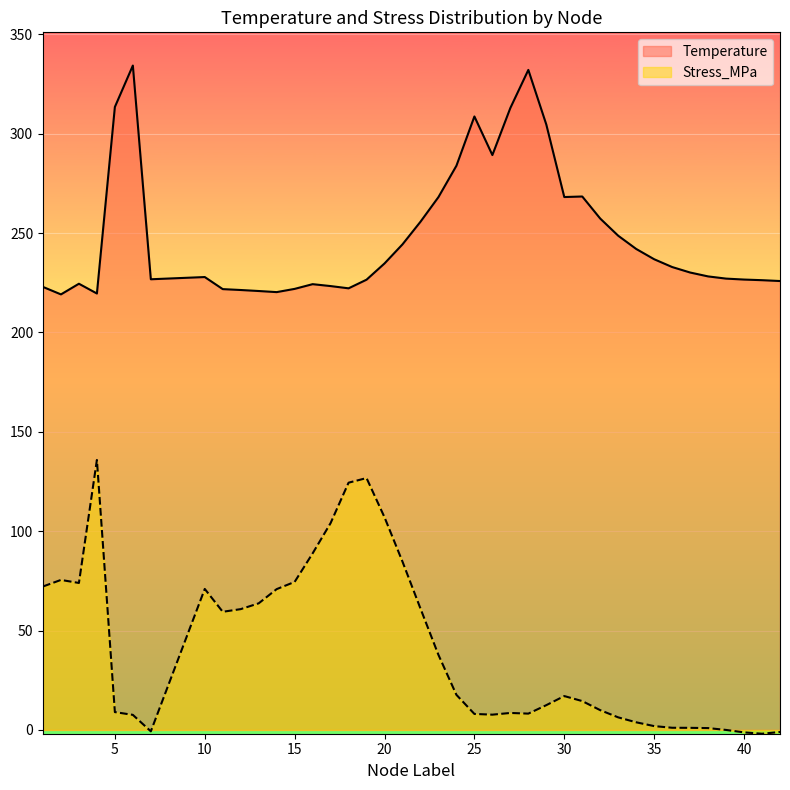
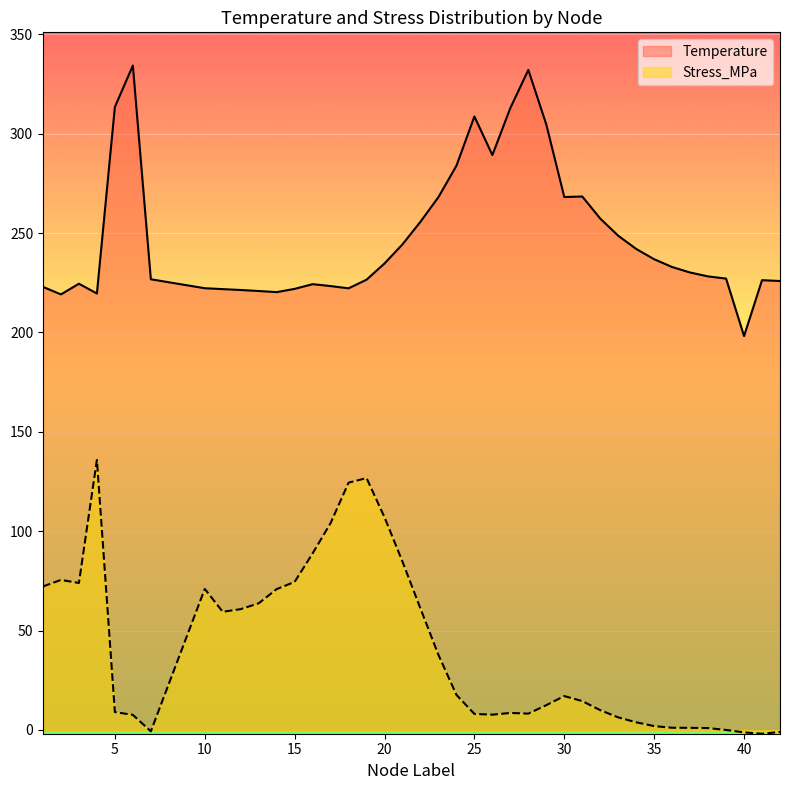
  {
    "Temperature": {
      "5": 313,
-     "10": 228,
+     "10": 222,
      "15": 222,
      "20": 235,
      "25": 309,
      "30": 268,
      "35": 237,
-     "40": 227
+     "40": 198
    }
  }
